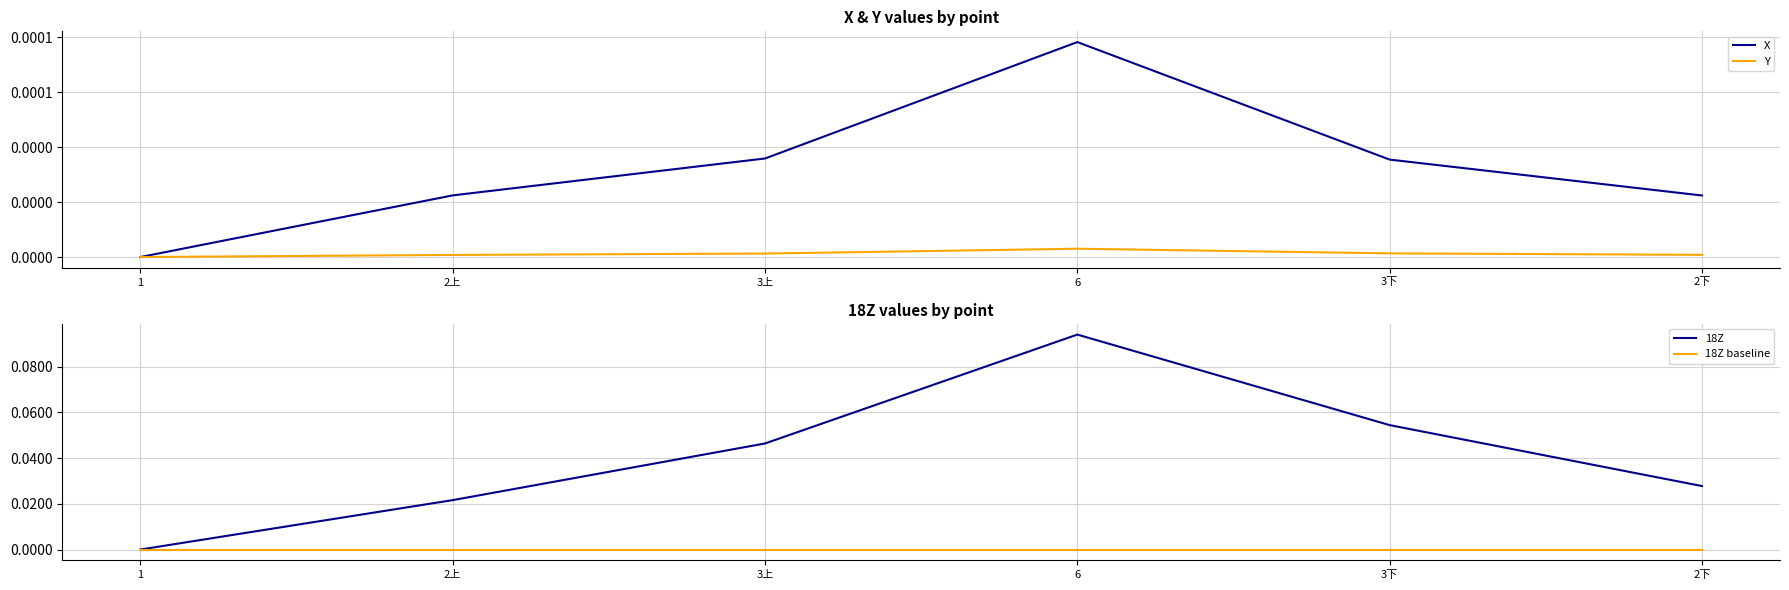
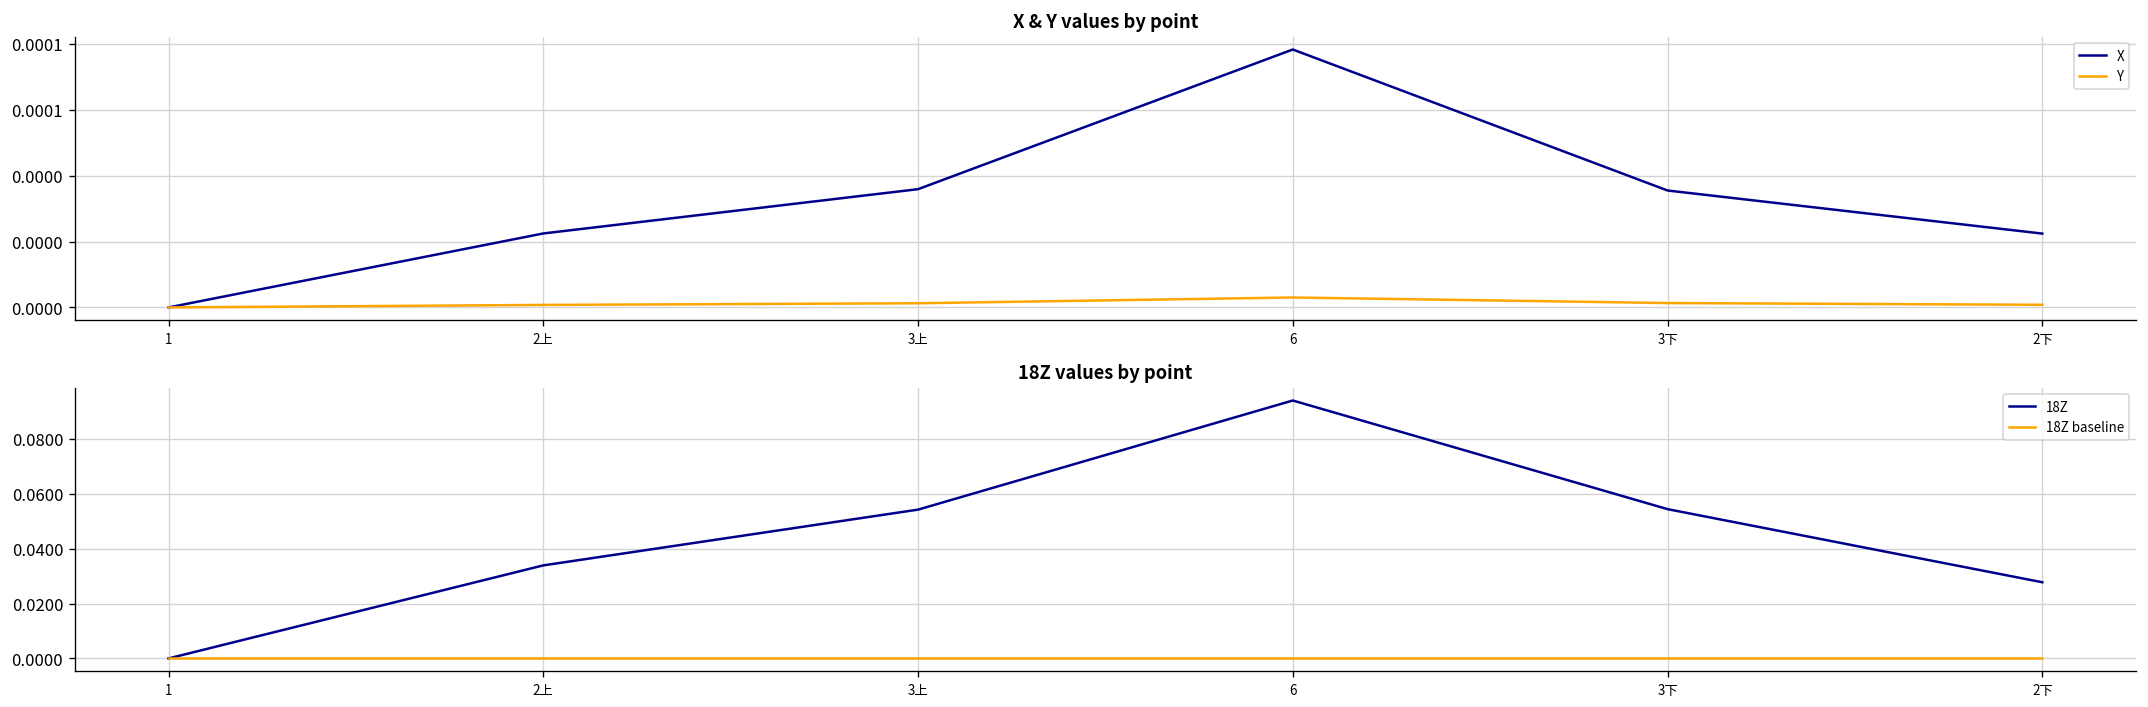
  {
    "18Z values by point": {
      "18Z": {
-       "2上": 0.022,
-       "3上": 0.046,
+       "2上": 0.034,
+       "3上": 0.054,
        "6": 0.094,
        "3下": 0.054,
        "2下": 0.028
      },
      "18Z baseline": {
        "2上": 0.000,
        "3上": 0.000,
        "6": 0.000,
        "3下": 0.000,
        "2下": 0.000
      }
    }
  }
